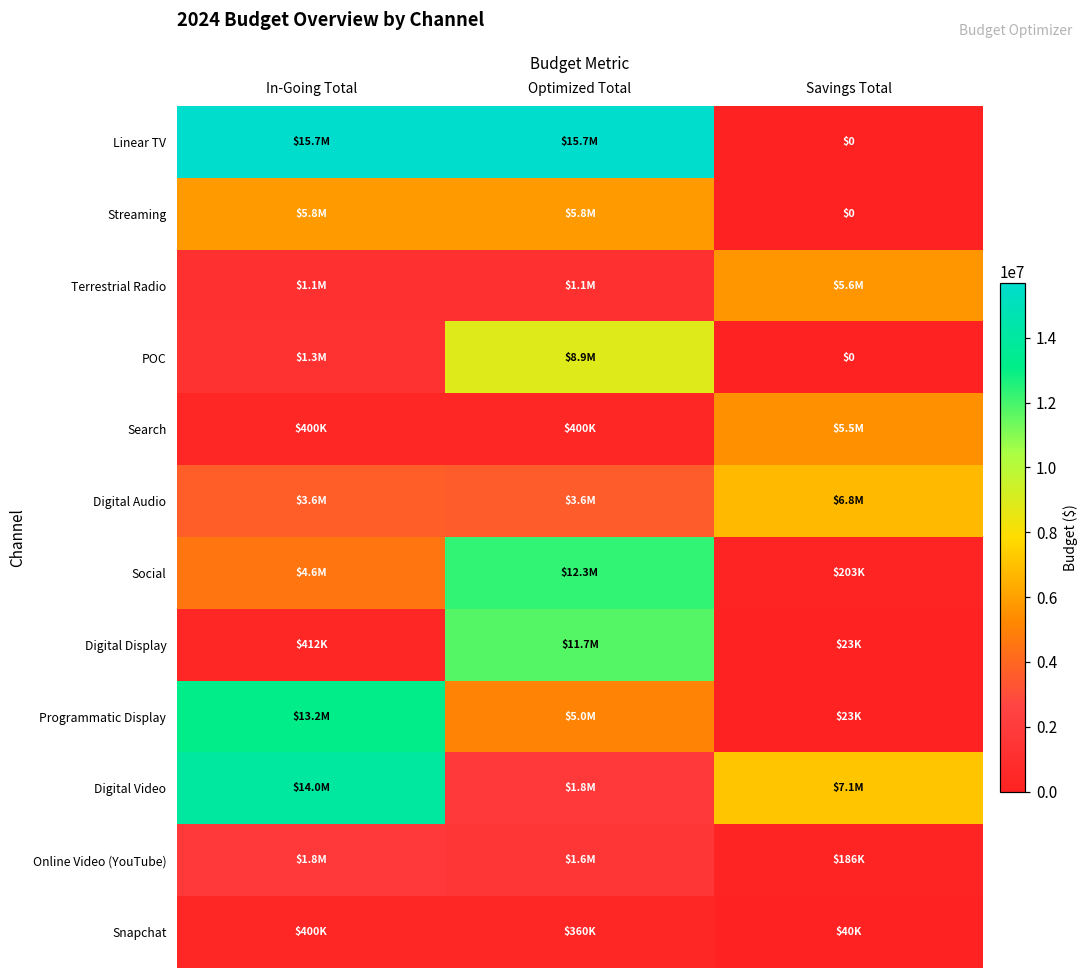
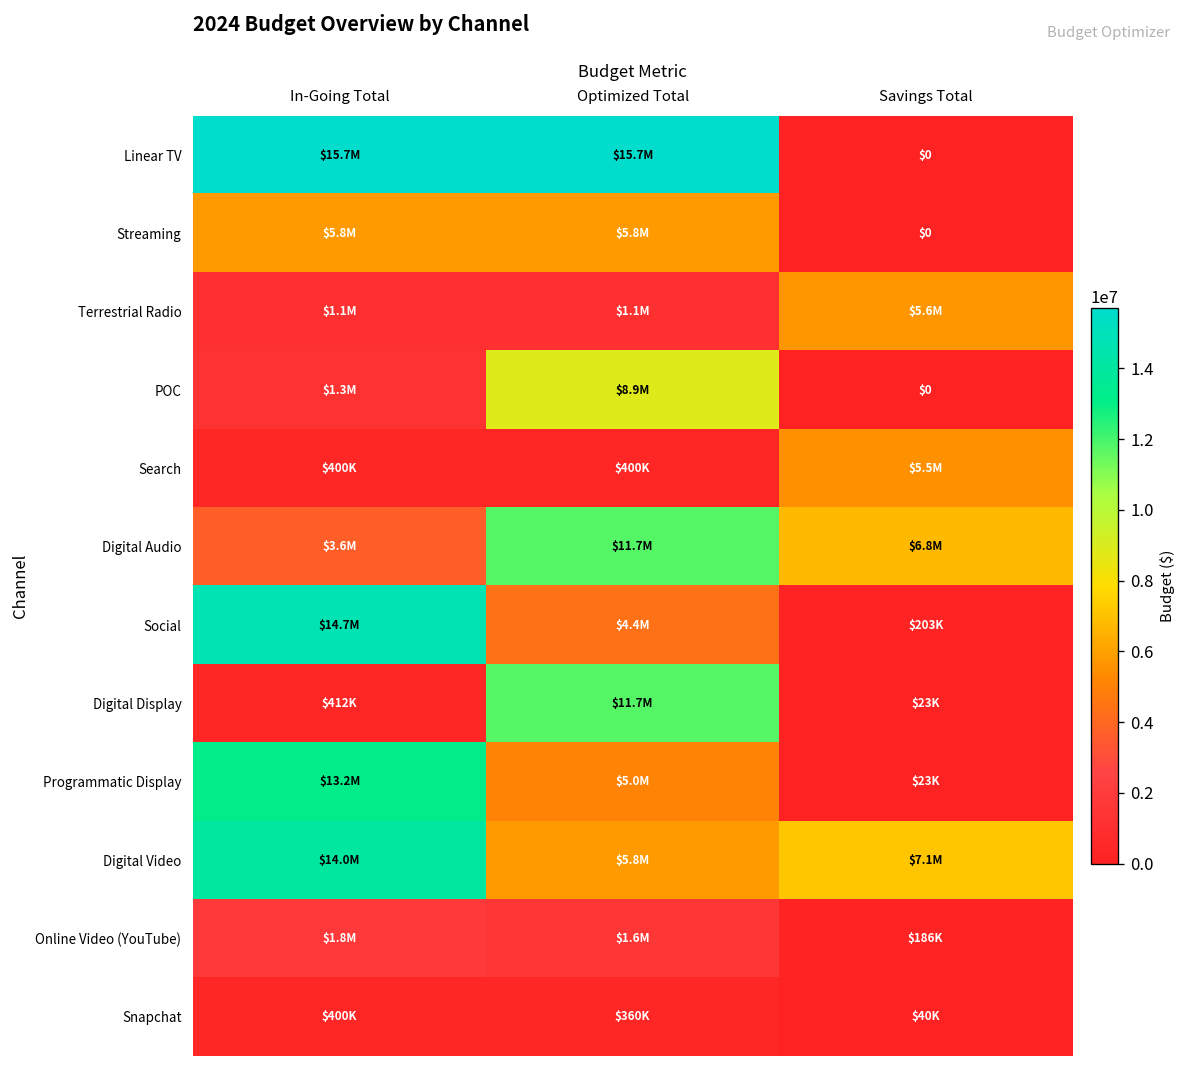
  {
    "Linear TV": {
      "In-Going Total": "$15.7M",
      "Optimized Total": "$15.7M",
      "Savings Total": "$0"
    },
    "Streaming": {
      "In-Going Total": "$5.8M",
      "Optimized Total": "$5.8M",
      "Savings Total": "$0"
    },
    "Terrestrial Radio": {
      "In-Going Total": "$1.1M",
      "Optimized Total": "$1.1M",
      "Savings Total": "$5.6M"
    },
    "POC": {
      "In-Going Total": "$1.3M",
      "Optimized Total": "$8.9M",
      "Savings Total": "$0"
    },
    "Search": {
      "In-Going Total": "$400K",
      "Optimized Total": "$400K",
      "Savings Total": "$5.5M"
    },
    "Digital Audio": {
      "In-Going Total": "$3.6M",
-     "Optimized Total": "$3.6M",
+     "Optimized Total": "$11.7M",
      "Savings Total": "$6.8M"
    },
    "Social": {
-     "In-Going Total": "$4.6M",
-     "Optimized Total": "$12.3M",
+     "In-Going Total": "$14.7M",
+     "Optimized Total": "$4.4M",
      "Savings Total": "$203K"
    },
    "Digital Display": {
      "In-Going Total": "$412K",
      "Optimized Total": "$11.7M",
      "Savings Total": "$23K"
    },
    "Programmatic Display": {
      "In-Going Total": "$13.2M",
      "Optimized Total": "$5.0M",
      "Savings Total": "$23K"
    },
    "Digital Video": {
      "In-Going Total": "$14.0M",
-     "Optimized Total": "$1.8M",
+     "Optimized Total": "$5.8M",
      "Savings Total": "$7.1M"
    },
    "Online Video (YouTube)": {
      "In-Going Total": "$1.8M",
      "Optimized Total": "$1.6M",
      "Savings Total": "$186K"
    },
    "Snapchat": {
      "In-Going Total": "$400K",
      "Optimized Total": "$360K",
      "Savings Total": "$40K"
    }
  }
